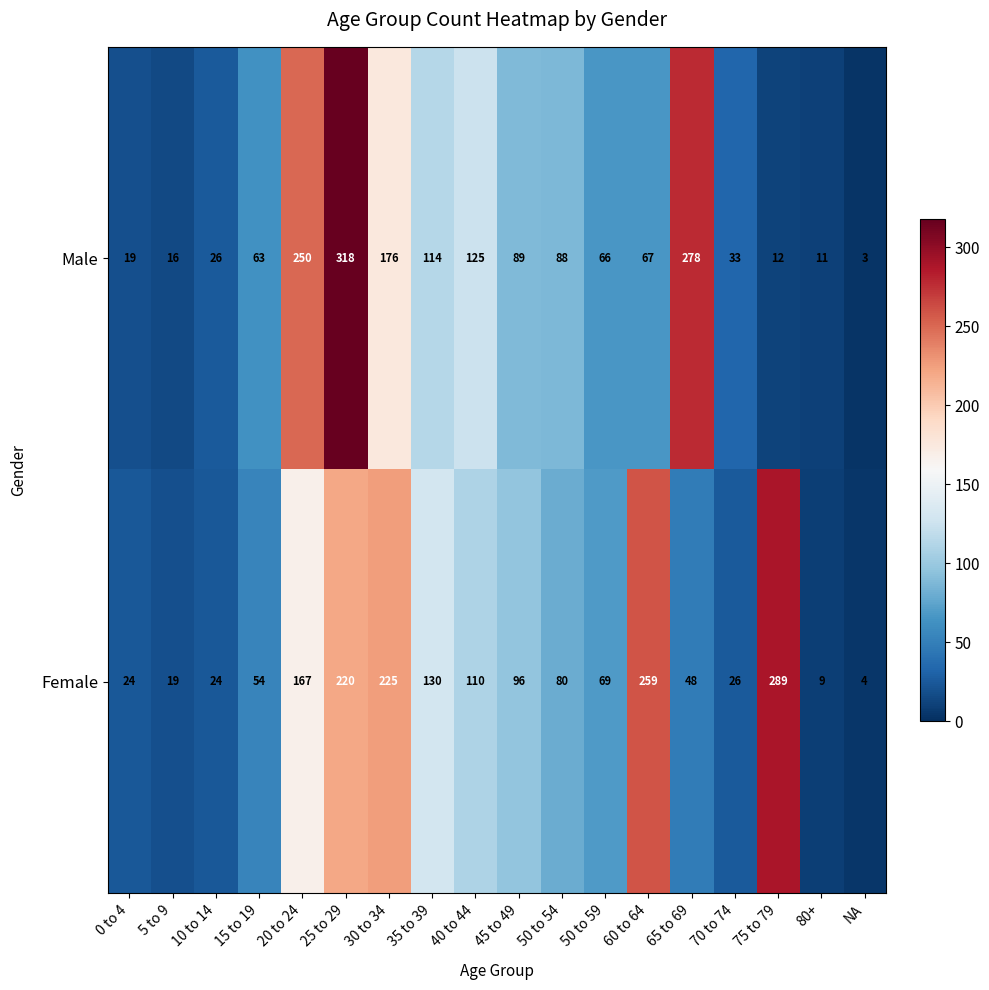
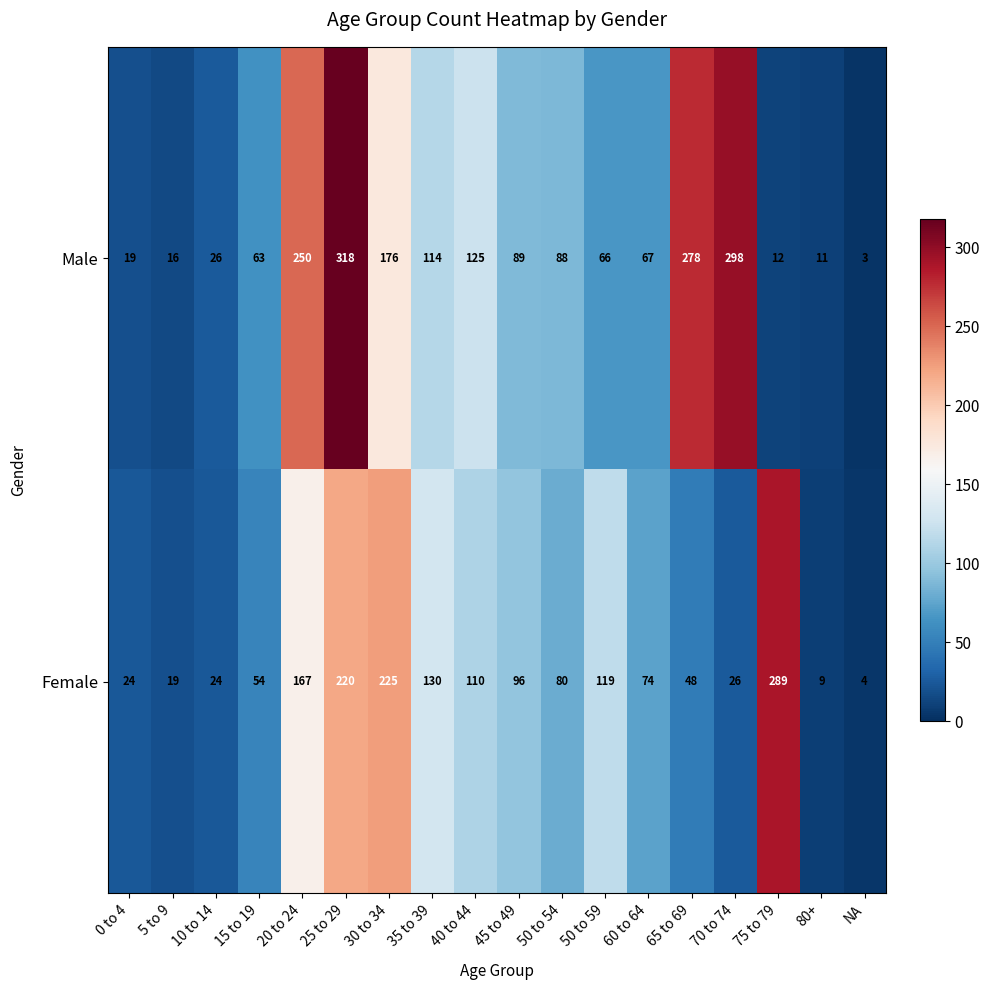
  {
    "Male": {
      "0 to 4": 19,
      "5 to 9": 16,
      "10 to 14": 26,
      "15 to 19": 63,
      "20 to 24": 250,
      "25 to 29": 318,
      "30 to 34": 176,
      "35 to 39": 114,
      "40 to 44": 125,
      "45 to 49": 89,
      "50 to 54": 88,
      "50 to 59": 66,
      "60 to 64": 67,
      "65 to 69": 278,
-     "70 to 74": 33,
+     "70 to 74": 298,
      "75 to 79": 12,
      "80+": 11,
      "NA": 3
    },
    "Female": {
      "0 to 4": 24,
      "5 to 9": 19,
      "10 to 14": 24,
      "15 to 19": 54,
      "20 to 24": 167,
      "25 to 29": 220,
      "30 to 34": 225,
      "35 to 39": 130,
      "40 to 44": 110,
      "45 to 49": 96,
      "50 to 54": 80,
-     "50 to 59": 69,
-     "60 to 64": 259,
+     "50 to 59": 119,
+     "60 to 64": 74,
      "65 to 69": 48,
      "70 to 74": 26,
      "75 to 79": 289,
      "80+": 9,
      "NA": 4
    }
  }
